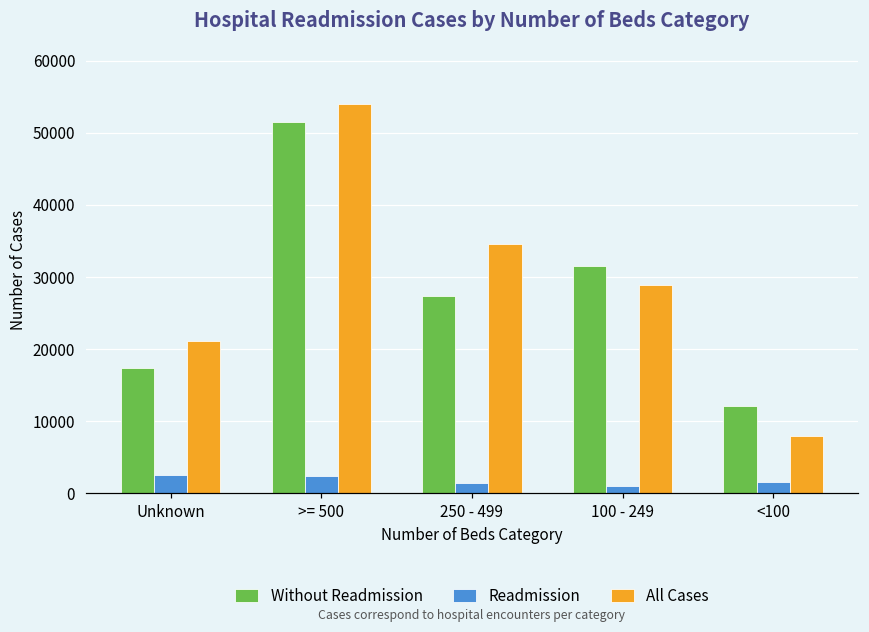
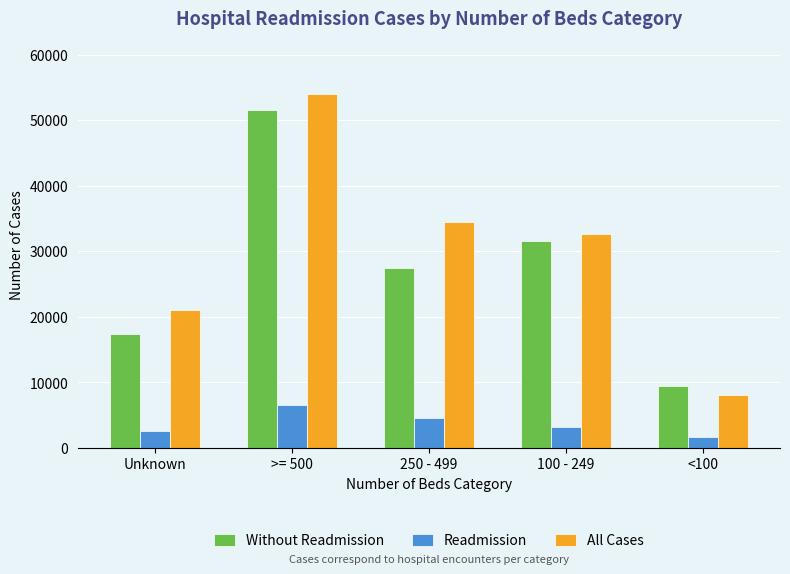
  {
    "Without Readmission": {
      "Unknown": 17000,
      ">= 500": 52000,
      "250 - 499": 27000,
      "100 - 249": 32000,
-     "<100": 12000
+     "<100": 9000
    },
    "Readmission": {
      "Unknown": 3000,
-     ">= 500": 2000,
-     "250 - 499": 1000,
-     "100 - 249": 1000,
+     ">= 500": 7000,
+     "250 - 499": 5000,
+     "100 - 249": 3000,
      "<100": 2000
    },
    "All Cases": {
      "Unknown": 21000,
      ">= 500": 54000,
      "250 - 499": 35000,
-     "100 - 249": 29000,
+     "100 - 249": 33000,
      "<100": 8000
    }
  }
